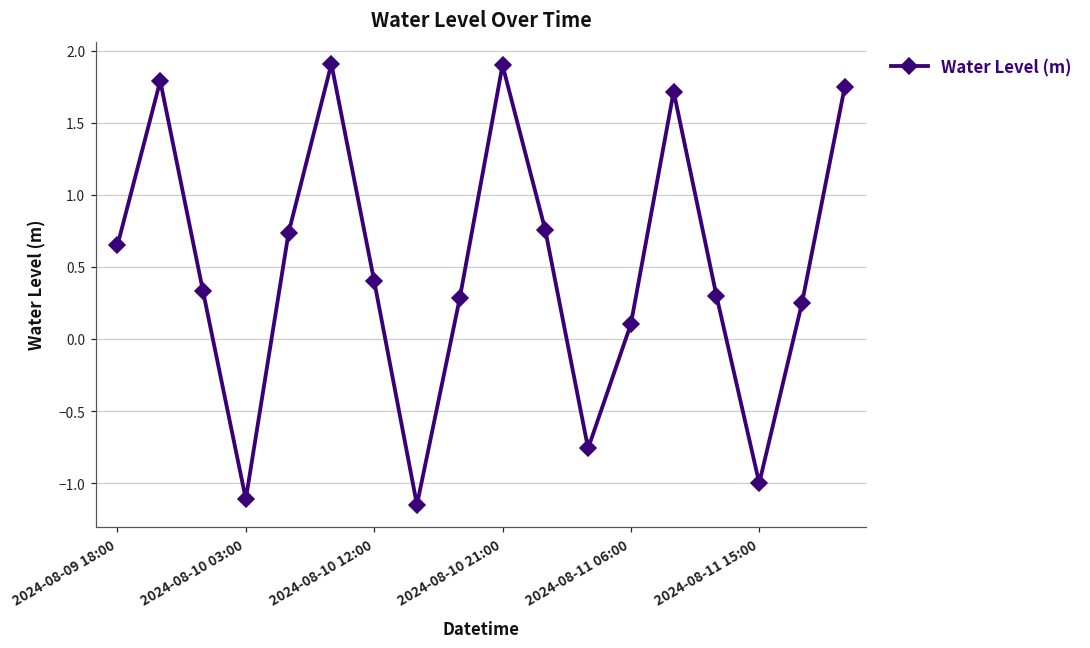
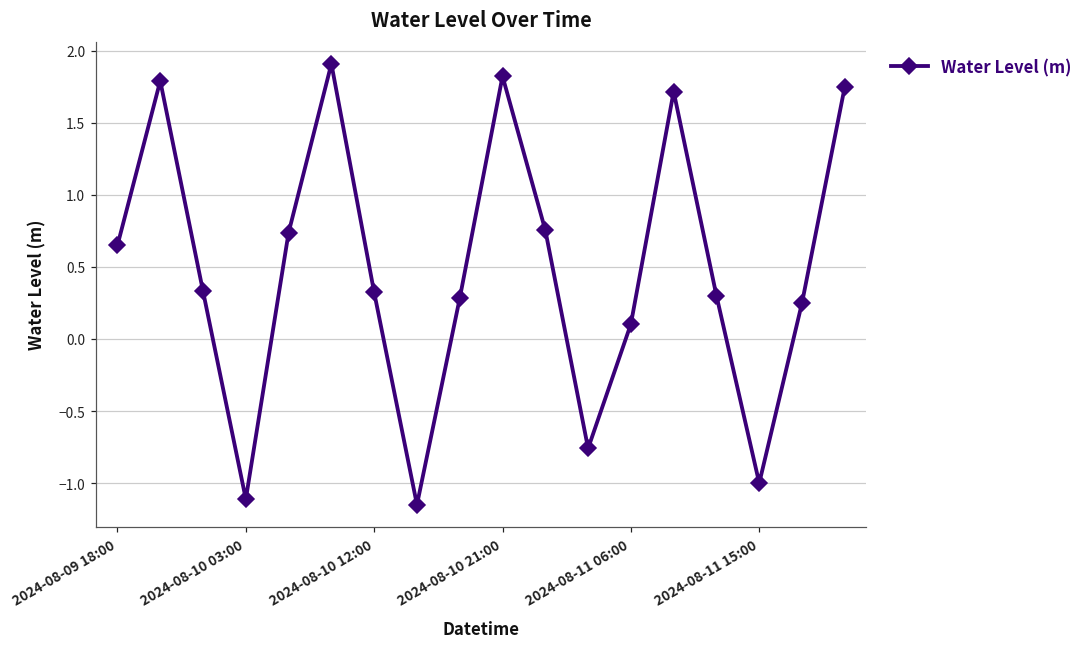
  {
    "2024-08-09 18:00": 0.65,
    "2024-08-10 03:00": -1.11,
-   "2024-08-10 12:00": 0.40,
-   "2024-08-10 21:00": 1.90,
+   "2024-08-10 12:00": 0.32,
+   "2024-08-10 21:00": 1.82,
    "2024-08-11 06:00": 0.10,
    "2024-08-11 15:00": -1.00
  }
